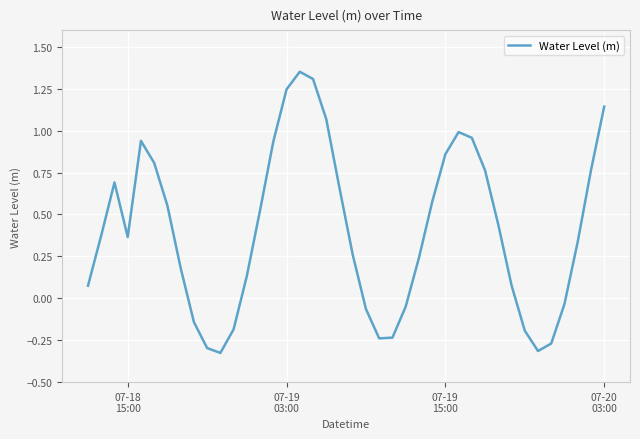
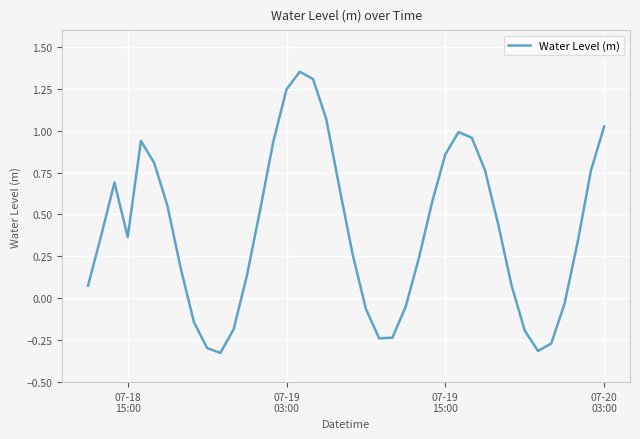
  {
    "07-18 15:00": 0.37,
    "07-19 03:00": 1.25,
    "07-19 15:00": 0.86,
-   "07-20 03:00": 1.14
+   "07-20 03:00": 1.03
  }
